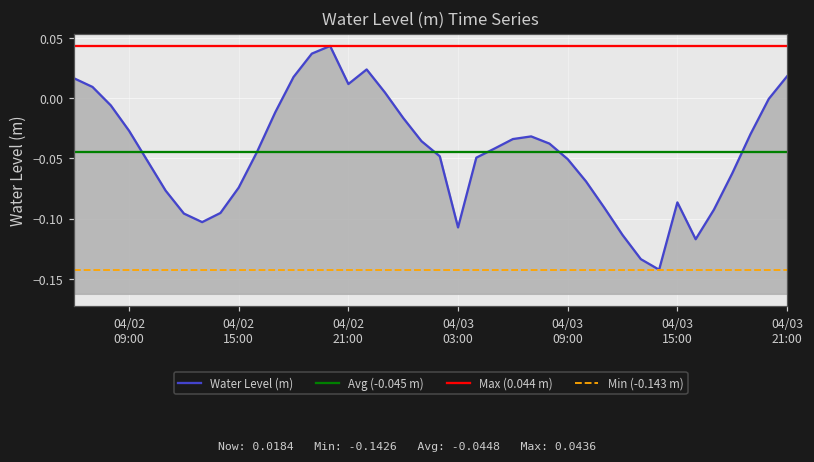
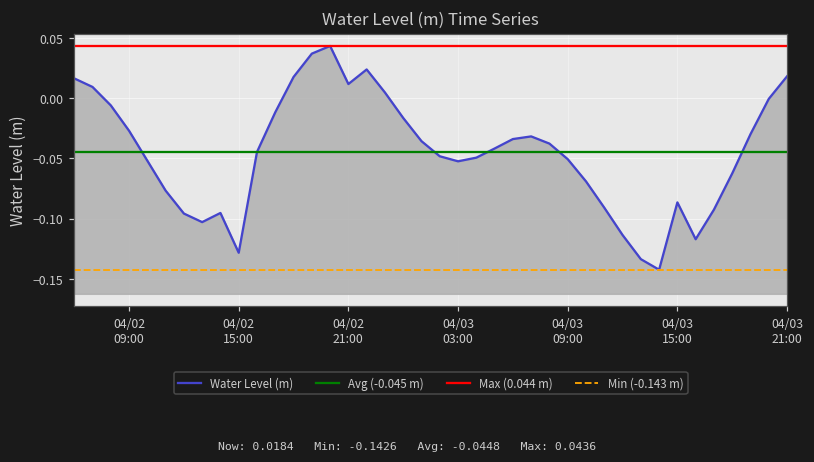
  {
    "04/02 09:00": -0.027,
-   "04/02 15:00": -0.074,
+   "04/02 15:00": -0.128,
    "04/02 21:00": 0.012,
-   "04/03 03:00": -0.107,
+   "04/03 03:00": -0.052,
    "04/03 09:00": -0.051,
    "04/03 15:00": -0.087,
    "04/03 21:00": 0.018
  }
